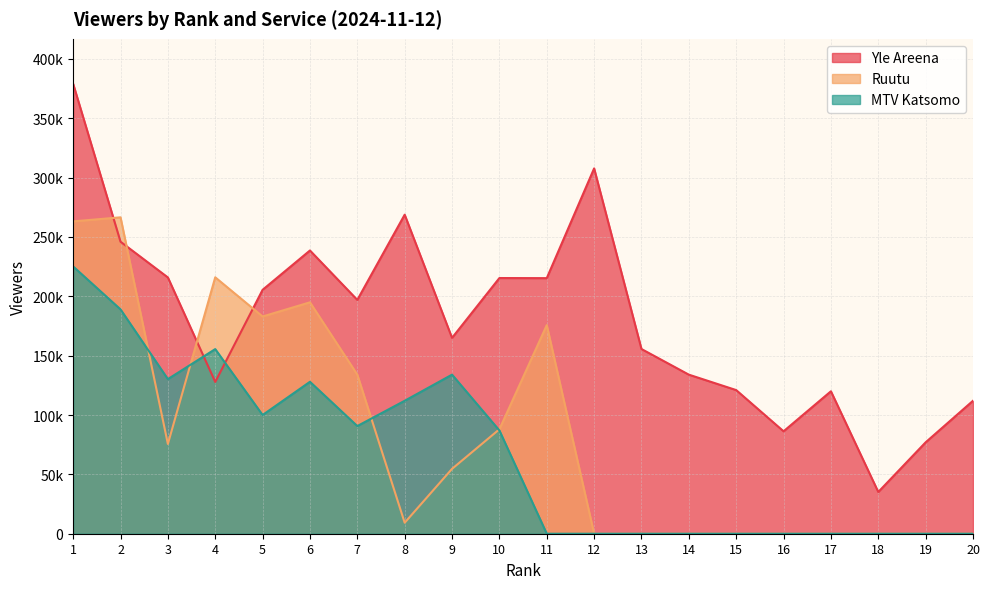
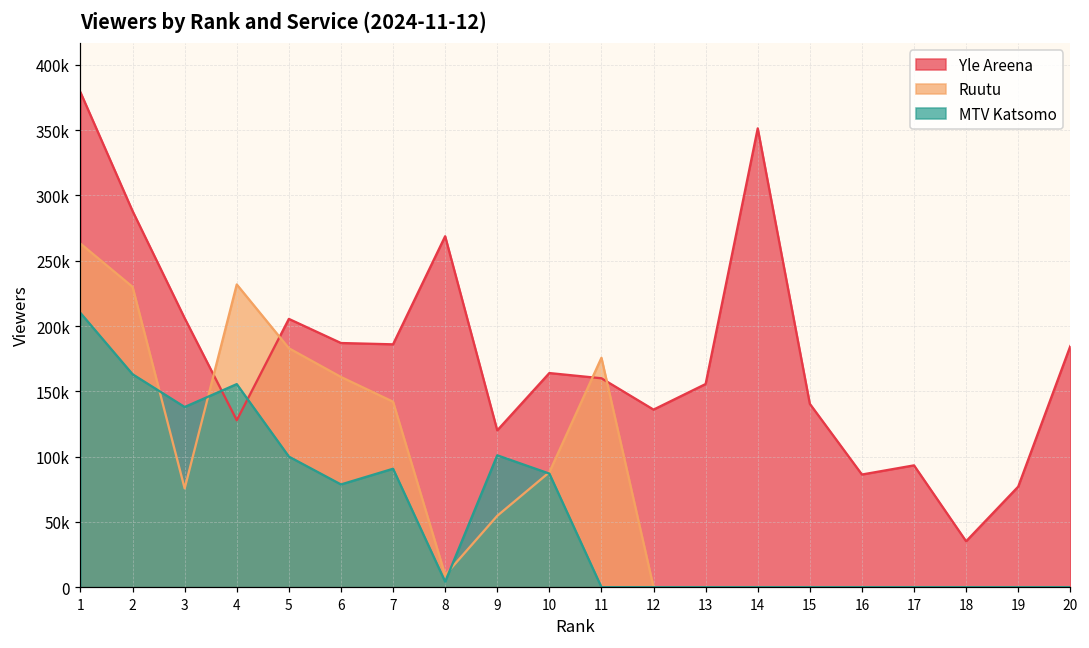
  {
    "Yle Areena": {
      "1": 379000,
-     "2": 246000,
-     "3": 216000,
+     "2": 288000,
+     "3": 206000,
      "4": 128000,
      "5": 205000,
-     "6": 239000,
-     "7": 197000,
+     "6": 187000,
+     "7": 186000,
      "8": 269000,
-     "9": 165000,
-     "10": 215000,
-     "11": 215000,
-     "12": 308000,
+     "9": 120000,
+     "10": 164000,
+     "11": 160000,
+     "12": 136000,
      "13": 156000,
-     "14": 134000,
-     "15": 121000,
+     "14": 351000,
+     "15": 140000,
      "16": 86000,
-     "17": 120000,
+     "17": 93000,
      "18": 35000,
      "19": 77000,
-     "20": 112000
+     "20": 185000
    },
    "Ruutu": {
      "1": 263000,
-     "2": 267000,
+     "2": 230000,
      "3": 76000,
-     "4": 216000,
+     "4": 232000,
      "5": 183000,
-     "6": 195000,
-     "7": 134000,
+     "6": 161000,
+     "7": 142000,
      "8": 9000,
      "9": 55000,
      "11": 176000
    },
    "MTV Katsomo": {
-     "1": 225000,
-     "2": 189000,
-     "3": 130000,
+     "1": 210000,
+     "2": 163000,
+     "3": 138000,
      "4": 156000,
      "5": 100000,
-     "6": 128000,
+     "6": 79000,
      "7": 91000,
-     "8": 112000,
-     "9": 134000,
+     "8": 4000,
+     "9": 101000,
      "11": 0
    }
  }
